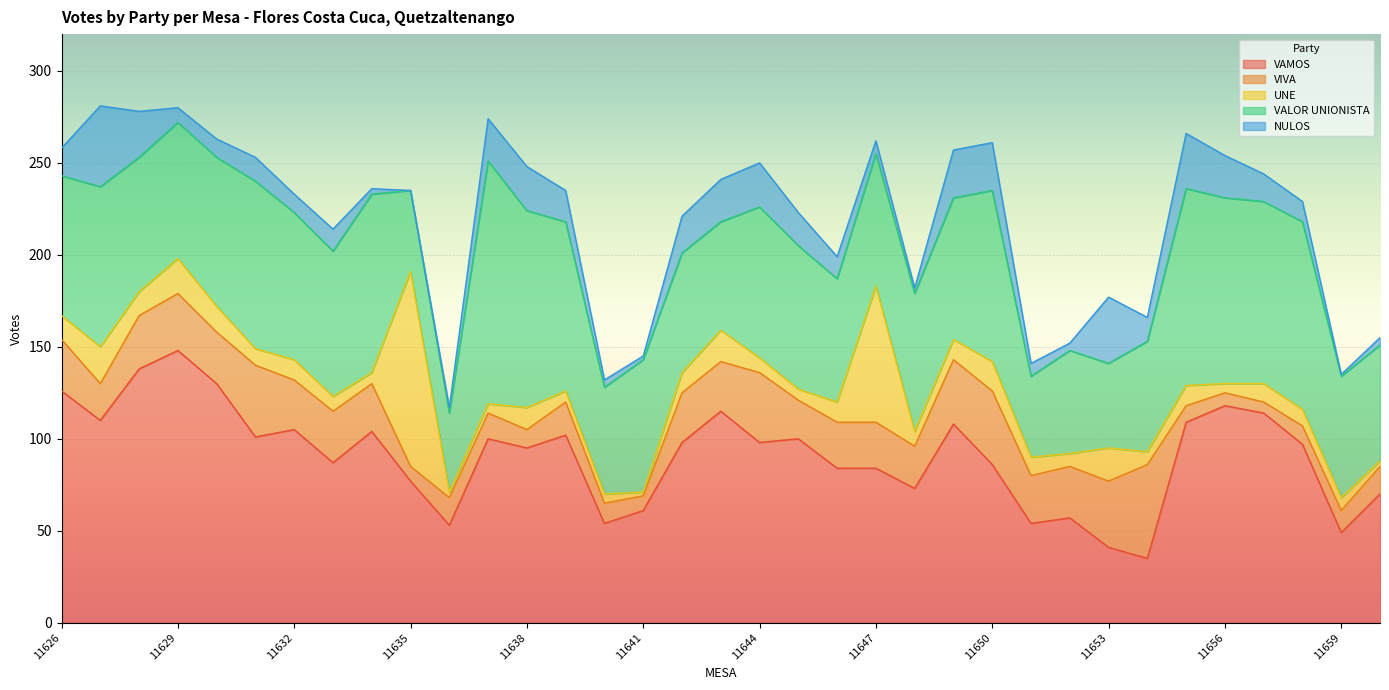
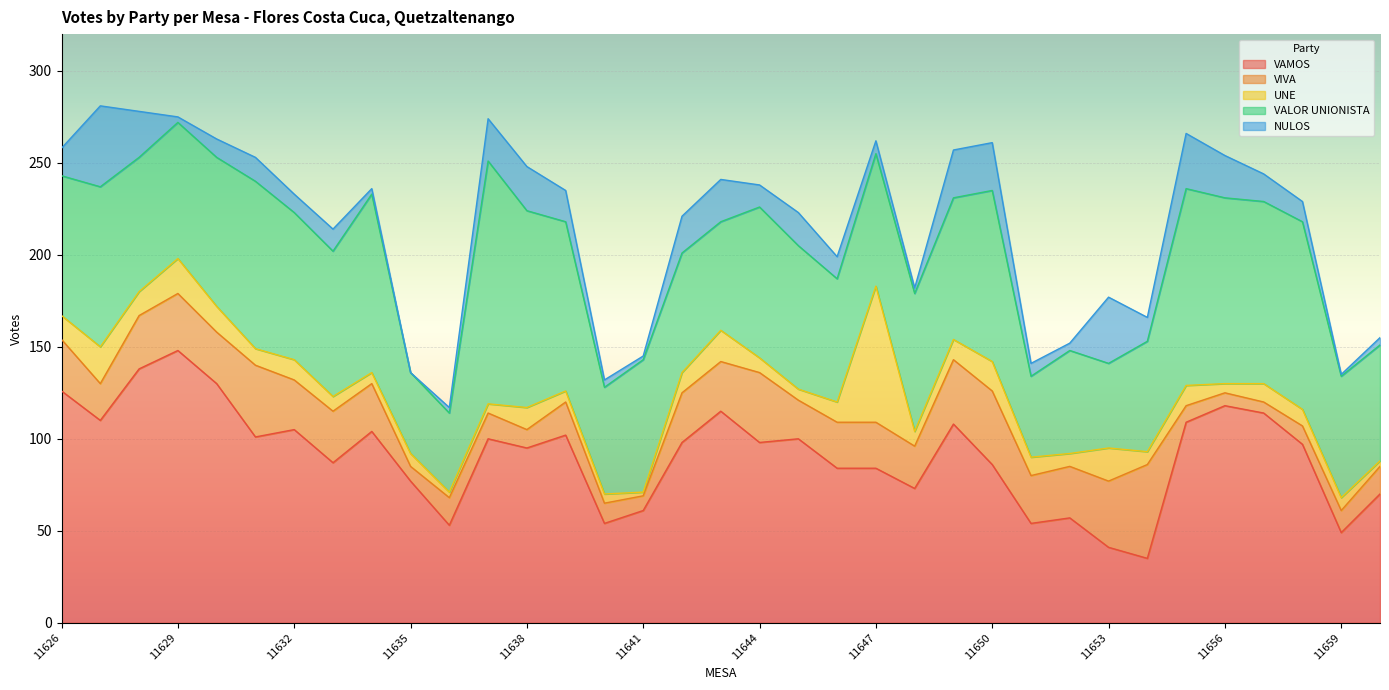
  {
    "UNE": {
      "11626": 13,
      "11629": 19,
      "11632": 11,
-     "11635": 106,
+     "11635": 7,
      "11638": 12,
      "11641": 2,
      "11644": 8,
      "11647": 74,
      "11650": 16,
      "11653": 18,
      "11656": 5,
      "11659": 7
    },
    "VALOR UNIONISTA": {
      "11626": 76,
      "11629": 74,
      "11632": 80,
      "11638": 107,
      "11641": 72,
      "11644": 82,
      "11647": 72,
      "11650": 93,
      "11653": 46,
      "11656": 101
    },
    "NULOS": {
      "11626": 15,
-     "11629": 8,
+     "11629": 3,
      "11632": 10,
      "11638": 24,
      "11641": 2,
-     "11644": 24,
+     "11644": 12,
      "11647": 7,
      "11650": 26,
      "11653": 36,
      "11656": 23
    }
  }
